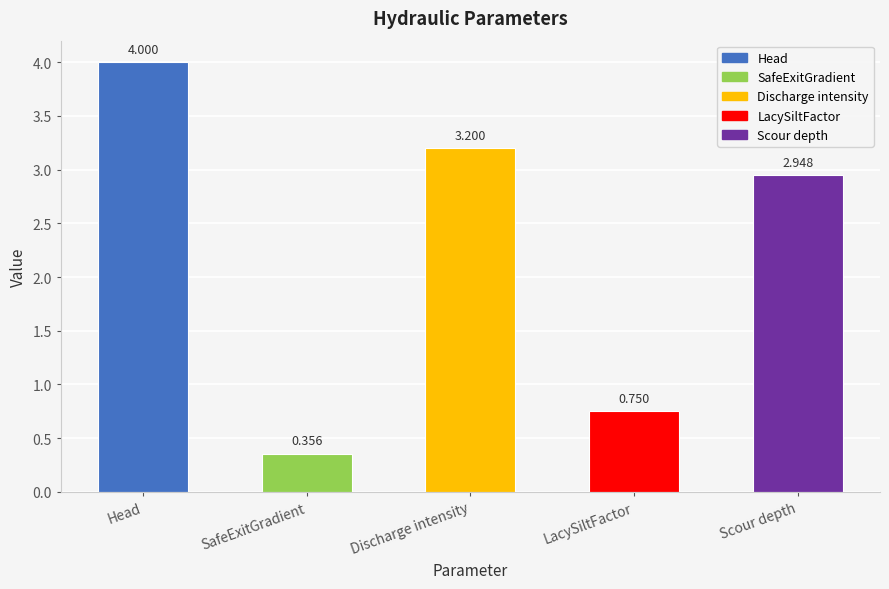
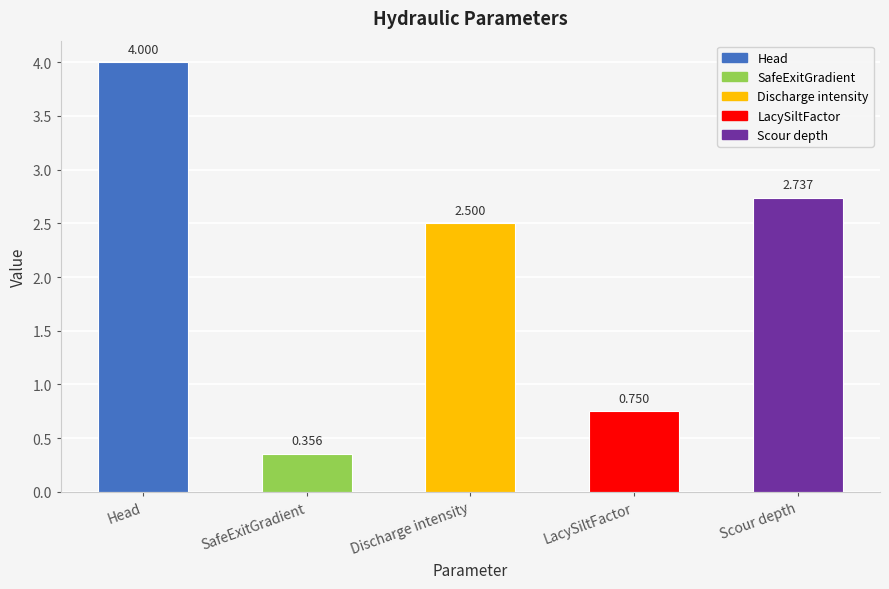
  {
    "Head": 4.000,
    "SafeExitGradient": 0.356,
-   "Discharge intensity": 3.200,
+   "Discharge intensity": 2.500,
    "LacySiltFactor": 0.750,
-   "Scour depth": 2.948
+   "Scour depth": 2.737
  }
